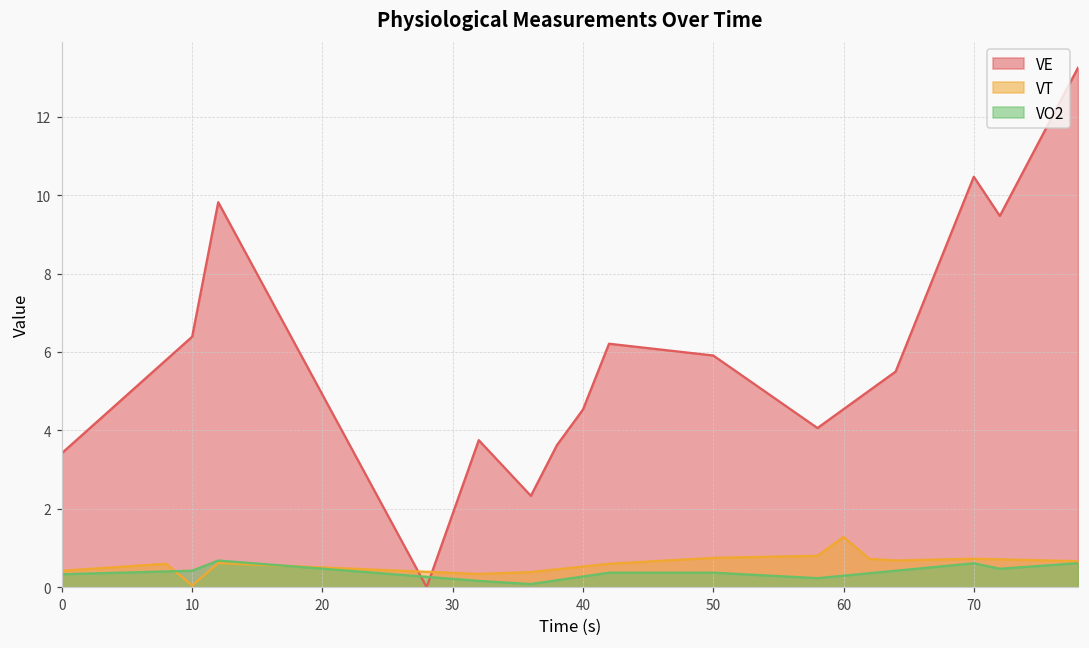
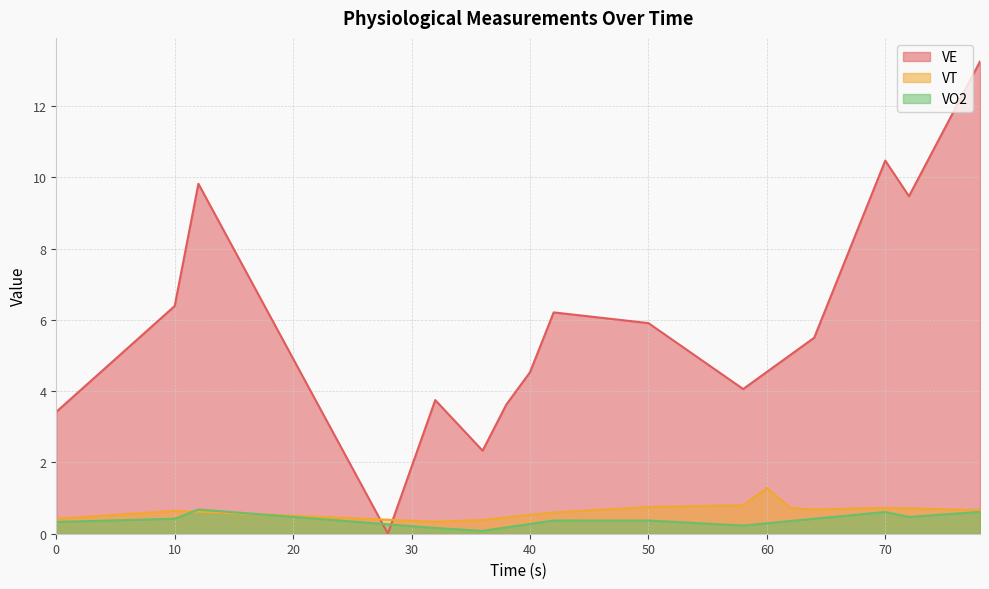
  {
    "VE": {
      "0": 3.4,
      "10": 6.4,
      "20": 4.9,
      "30": 1.9,
      "40": 4.5,
      "50": 5.9,
      "60": 4.5,
      "70": 10.5
    },
    "VT": {
      "0": 0.4,
-     "10": 0.0,
+     "10": 0.6,
      "30": 0.4,
      "40": 0.5,
      "50": 0.7,
      "60": 1.3,
      "70": 0.7
    },
    "VO2": {
      "0": 0.3,
      "10": 0.4,
      "30": 0.2,
      "40": 0.3,
      "50": 0.4,
      "60": 0.3,
      "70": 0.6
    }
  }
